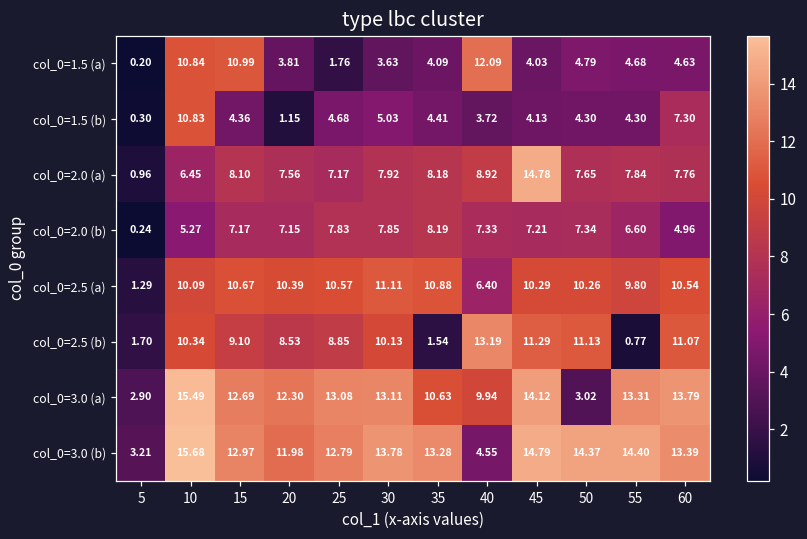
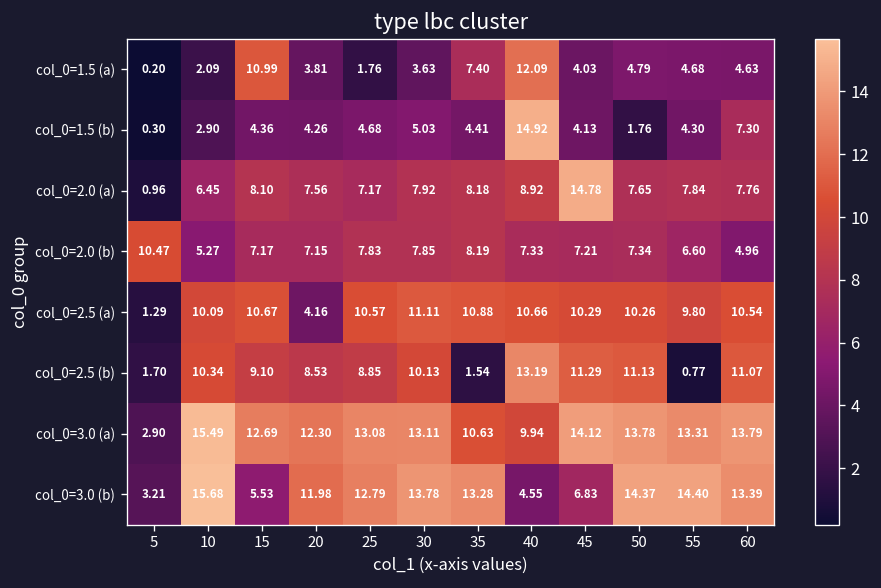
  {
    "col_0=1.5 (a)": {
      "5": 0.20,
-     "10": 10.84,
+     "10": 2.09,
      "15": 10.99,
      "20": 3.81,
      "25": 1.76,
      "30": 3.63,
-     "35": 4.09,
+     "35": 7.40,
      "40": 12.09,
      "45": 4.03,
      "50": 4.79,
      "55": 4.68,
      "60": 4.63
    },
    "col_0=1.5 (b)": {
      "5": 0.30,
-     "10": 10.83,
+     "10": 2.90,
      "15": 4.36,
-     "20": 1.15,
+     "20": 4.26,
      "25": 4.68,
      "30": 5.03,
      "35": 4.41,
-     "40": 3.72,
+     "40": 14.92,
      "45": 4.13,
-     "50": 4.30,
+     "50": 1.76,
      "55": 4.30,
      "60": 7.30
    },
    "col_0=2.0 (a)": {
      "5": 0.96,
      "10": 6.45,
      "15": 8.10,
      "20": 7.56,
      "25": 7.17,
      "30": 7.92,
      "35": 8.18,
      "40": 8.92,
      "45": 14.78,
      "50": 7.65,
      "55": 7.84,
      "60": 7.76
    },
    "col_0=2.0 (b)": {
-     "5": 0.24,
+     "5": 10.47,
      "10": 5.27,
      "15": 7.17,
      "20": 7.15,
      "25": 7.83,
      "30": 7.85,
      "35": 8.19,
      "40": 7.33,
      "45": 7.21,
      "50": 7.34,
      "55": 6.60,
      "60": 4.96
    },
    "col_0=2.5 (a)": {
      "5": 1.29,
      "10": 10.09,
      "15": 10.67,
-     "20": 10.39,
+     "20": 4.16,
      "25": 10.57,
      "30": 11.11,
      "35": 10.88,
-     "40": 6.40,
+     "40": 10.66,
      "45": 10.29,
      "50": 10.26,
      "55": 9.80,
      "60": 10.54
    },
    "col_0=2.5 (b)": {
      "5": 1.70,
      "10": 10.34,
      "15": 9.10,
      "20": 8.53,
      "25": 8.85,
      "30": 10.13,
      "35": 1.54,
      "40": 13.19,
      "45": 11.29,
      "50": 11.13,
      "55": 0.77,
      "60": 11.07
    },
    "col_0=3.0 (a)": {
      "5": 2.90,
      "10": 15.49,
      "15": 12.69,
      "20": 12.30,
      "25": 13.08,
      "30": 13.11,
      "35": 10.63,
      "40": 9.94,
      "45": 14.12,
-     "50": 3.02,
+     "50": 13.78,
      "55": 13.31,
      "60": 13.79
    },
    "col_0=3.0 (b)": {
      "5": 3.21,
      "10": 15.68,
-     "15": 12.97,
+     "15": 5.53,
      "20": 11.98,
      "25": 12.79,
      "30": 13.78,
      "35": 13.28,
      "40": 4.55,
-     "45": 14.79,
+     "45": 6.83,
      "50": 14.37,
      "55": 14.40,
      "60": 13.39
    }
  }
